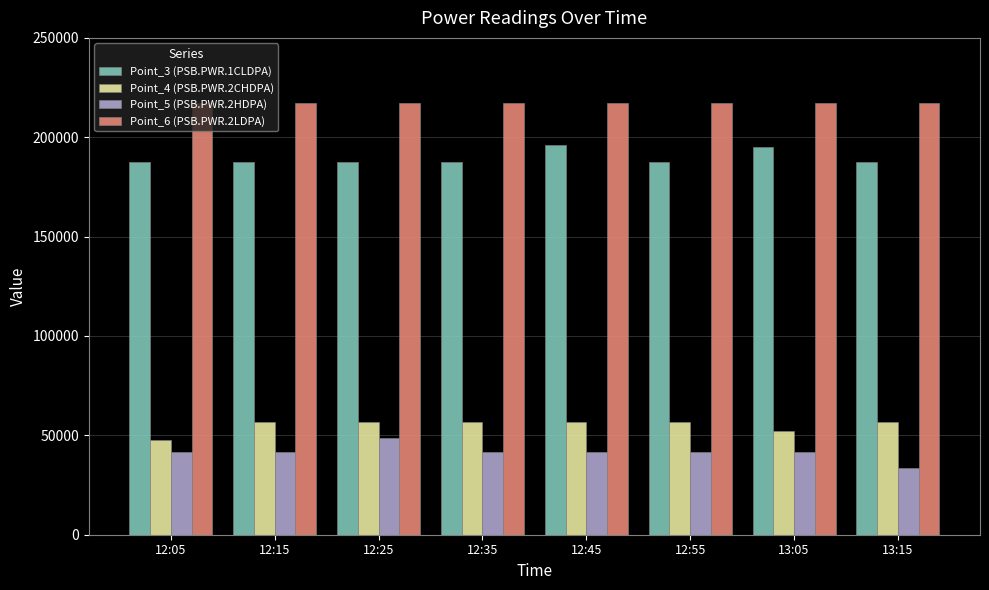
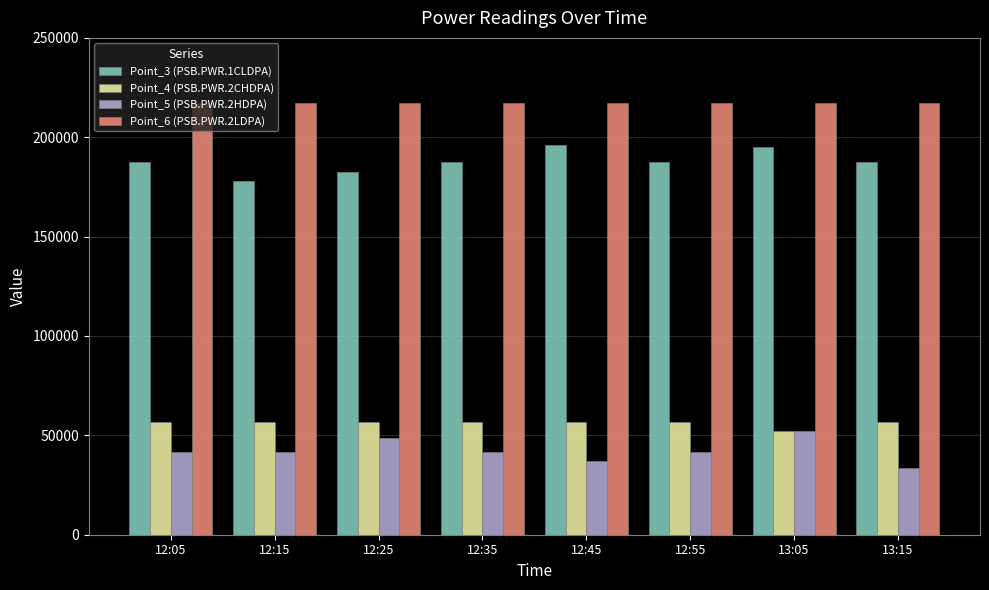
  {
    "Point_3 (PSB.PWR.1CLDPA)": {
      "12:05": 187000,
-     "12:15": 187000,
-     "12:25": 187000,
+     "12:15": 178000,
+     "12:25": 183000,
      "12:35": 187000,
      "12:45": 196000,
      "12:55": 187000,
      "13:05": 195000,
      "13:15": 187000
    },
    "Point_4 (PSB.PWR.2CHDPA)": {
-     "12:05": 48000,
+     "12:05": 57000,
      "12:15": 57000,
      "12:25": 57000,
      "12:35": 57000,
      "12:45": 57000,
      "12:55": 57000,
      "13:05": 52000,
      "13:15": 57000
    },
    "Point_5 (PSB.PWR.2HDPA)": {
      "12:05": 42000,
      "12:15": 42000,
      "12:25": 49000,
      "12:35": 42000,
-     "12:45": 42000,
+     "12:45": 37000,
      "12:55": 42000,
-     "13:05": 42000,
+     "13:05": 52000,
      "13:15": 33000
    },
    "Point_6 (PSB.PWR.2LDPA)": {
      "12:15": 217000,
      "12:25": 217000,
      "12:35": 217000,
      "12:45": 217000,
      "12:55": 217000,
      "13:05": 217000,
      "13:15": 217000
    }
  }
